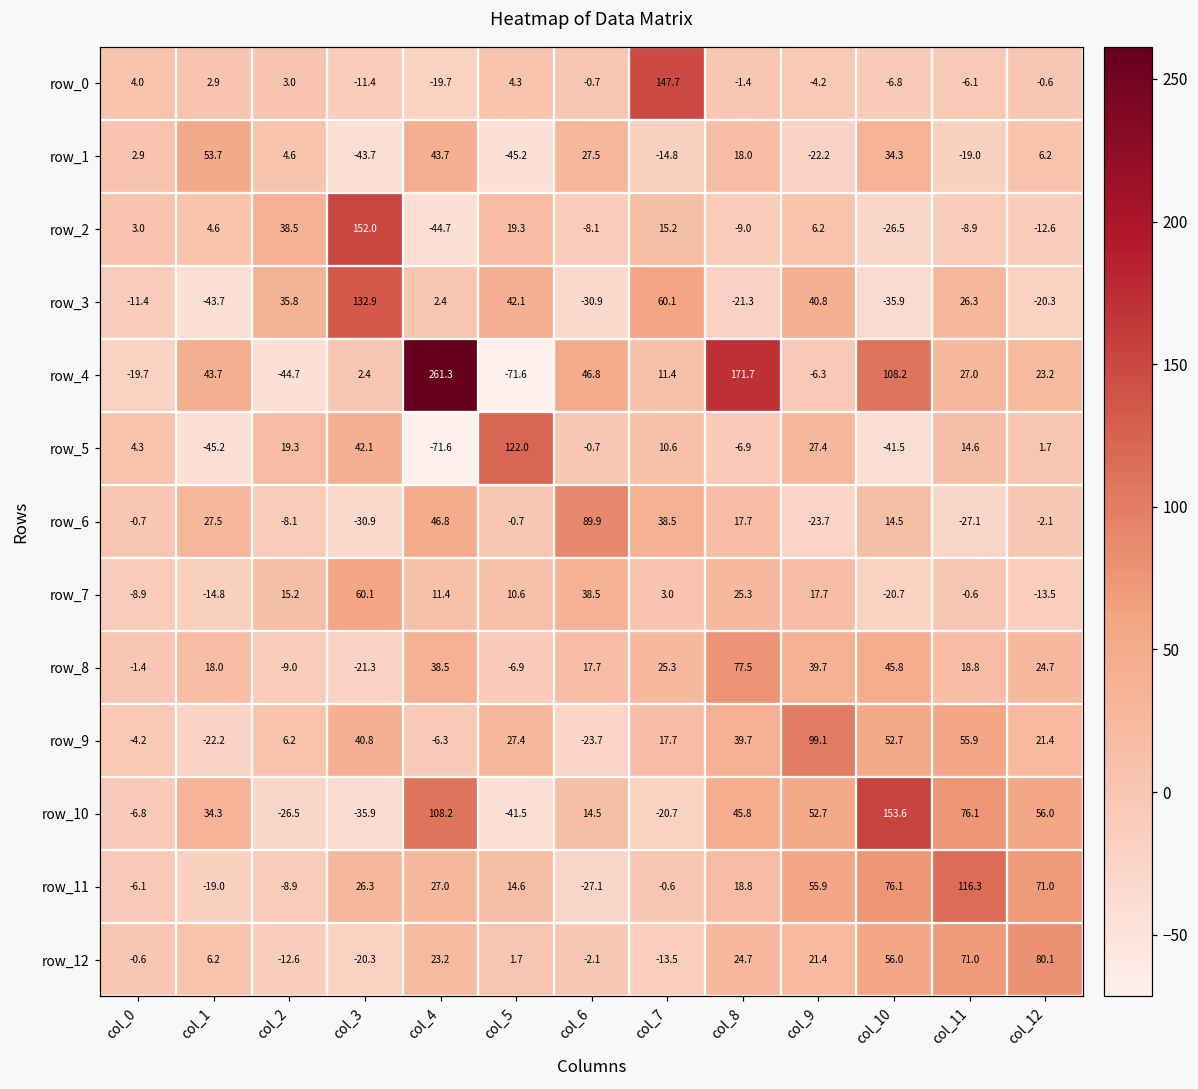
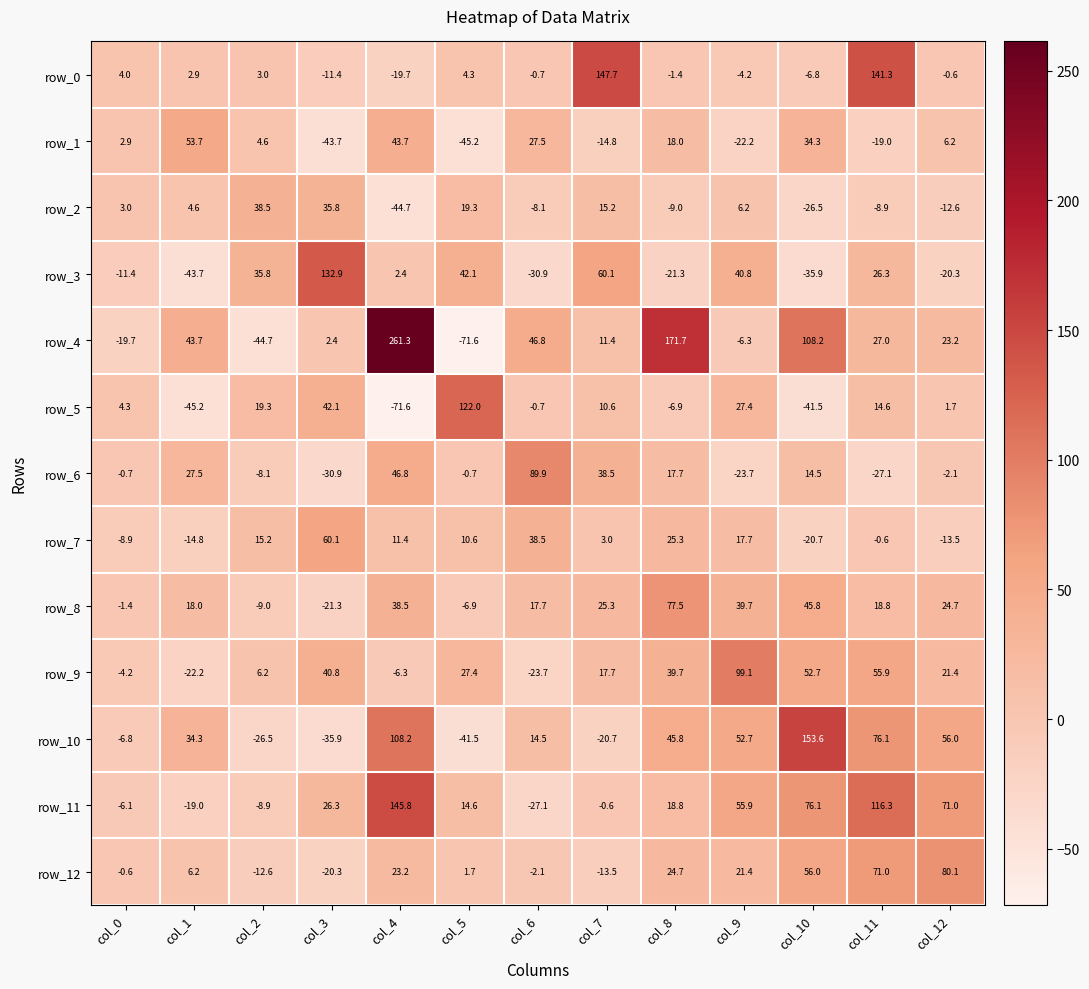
  {
    "row_0": {
      "col_0": 4.0,
      "col_1": 2.9,
      "col_2": 3.0,
      "col_3": -11.4,
      "col_4": -19.7,
      "col_5": 4.3,
      "col_6": -0.7,
      "col_7": 147.7,
      "col_8": -1.4,
      "col_9": -4.2,
      "col_10": -6.8,
-     "col_11": -6.1,
+     "col_11": 141.3,
      "col_12": -0.6
    },
    "row_1": {
      "col_0": 2.9,
      "col_1": 53.7,
      "col_2": 4.6,
      "col_3": -43.7,
      "col_4": 43.7,
      "col_5": -45.2,
      "col_6": 27.5,
      "col_7": -14.8,
      "col_8": 18.0,
      "col_9": -22.2,
      "col_10": 34.3,
      "col_11": -19.0,
      "col_12": 6.2
    },
    "row_2": {
      "col_0": 3.0,
      "col_1": 4.6,
      "col_2": 38.5,
-     "col_3": 152.0,
+     "col_3": 35.8,
      "col_4": -44.7,
      "col_5": 19.3,
      "col_6": -8.1,
      "col_7": 15.2,
      "col_8": -9.0,
      "col_9": 6.2,
      "col_10": -26.5,
      "col_11": -8.9,
      "col_12": -12.6
    },
    "row_3": {
      "col_0": -11.4,
      "col_1": -43.7,
      "col_2": 35.8,
      "col_3": 132.9,
      "col_4": 2.4,
      "col_5": 42.1,
      "col_6": -30.9,
      "col_7": 60.1,
      "col_8": -21.3,
      "col_9": 40.8,
      "col_10": -35.9,
      "col_11": 26.3,
      "col_12": -20.3
    },
    "row_4": {
      "col_0": -19.7,
      "col_1": 43.7,
      "col_2": -44.7,
      "col_3": 2.4,
      "col_4": 261.3,
      "col_5": -71.6,
      "col_6": 46.8,
      "col_7": 11.4,
      "col_8": 171.7,
      "col_9": -6.3,
      "col_10": 108.2,
      "col_11": 27.0,
      "col_12": 23.2
    },
    "row_5": {
      "col_0": 4.3,
      "col_1": -45.2,
      "col_2": 19.3,
      "col_3": 42.1,
      "col_4": -71.6,
      "col_5": 122.0,
      "col_6": -0.7,
      "col_7": 10.6,
      "col_8": -6.9,
      "col_9": 27.4,
      "col_10": -41.5,
      "col_11": 14.6,
      "col_12": 1.7
    },
    "row_6": {
      "col_0": -0.7,
      "col_1": 27.5,
      "col_2": -8.1,
      "col_3": -30.9,
      "col_4": 46.8,
      "col_5": -0.7,
      "col_6": 89.9,
      "col_7": 38.5,
      "col_8": 17.7,
      "col_9": -23.7,
      "col_10": 14.5,
      "col_11": -27.1,
      "col_12": -2.1
    },
    "row_7": {
      "col_0": -8.9,
      "col_1": -14.8,
      "col_2": 15.2,
      "col_3": 60.1,
      "col_4": 11.4,
      "col_5": 10.6,
      "col_6": 38.5,
      "col_7": 3.0,
      "col_8": 25.3,
      "col_9": 17.7,
      "col_10": -20.7,
      "col_11": -0.6,
      "col_12": -13.5
    },
    "row_8": {
      "col_0": -1.4,
      "col_1": 18.0,
      "col_2": -9.0,
      "col_3": -21.3,
      "col_4": 38.5,
      "col_5": -6.9,
      "col_6": 17.7,
      "col_7": 25.3,
      "col_8": 77.5,
      "col_9": 39.7,
      "col_10": 45.8,
      "col_11": 18.8,
      "col_12": 24.7
    },
    "row_9": {
      "col_0": -4.2,
      "col_1": -22.2,
      "col_2": 6.2,
      "col_3": 40.8,
      "col_4": -6.3,
      "col_5": 27.4,
      "col_6": -23.7,
      "col_7": 17.7,
      "col_8": 39.7,
      "col_9": 99.1,
      "col_10": 52.7,
      "col_11": 55.9,
      "col_12": 21.4
    },
    "row_10": {
      "col_0": -6.8,
      "col_1": 34.3,
      "col_2": -26.5,
      "col_3": -35.9,
      "col_4": 108.2,
      "col_5": -41.5,
      "col_6": 14.5,
      "col_7": -20.7,
      "col_8": 45.8,
      "col_9": 52.7,
      "col_10": 153.6,
      "col_11": 76.1,
      "col_12": 56.0
    },
    "row_11": {
      "col_0": -6.1,
      "col_1": -19.0,
      "col_2": -8.9,
      "col_3": 26.3,
-     "col_4": 27.0,
+     "col_4": 145.8,
      "col_5": 14.6,
      "col_6": -27.1,
      "col_7": -0.6,
      "col_8": 18.8,
      "col_9": 55.9,
      "col_10": 76.1,
      "col_11": 116.3,
      "col_12": 71.0
    },
    "row_12": {
      "col_0": -0.6,
      "col_1": 6.2,
      "col_2": -12.6,
      "col_3": -20.3,
      "col_4": 23.2,
      "col_5": 1.7,
      "col_6": -2.1,
      "col_7": -13.5,
      "col_8": 24.7,
      "col_9": 21.4,
      "col_10": 56.0,
      "col_11": 71.0,
      "col_12": 80.1
    }
  }
